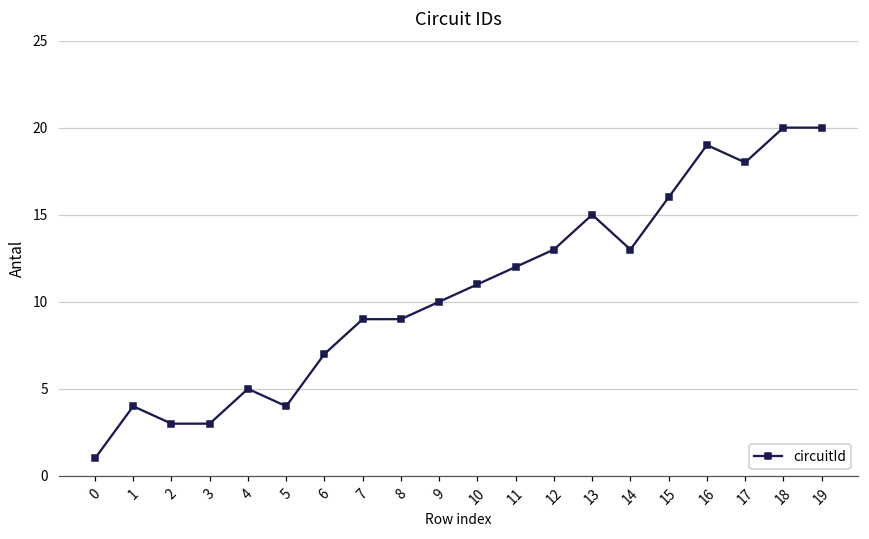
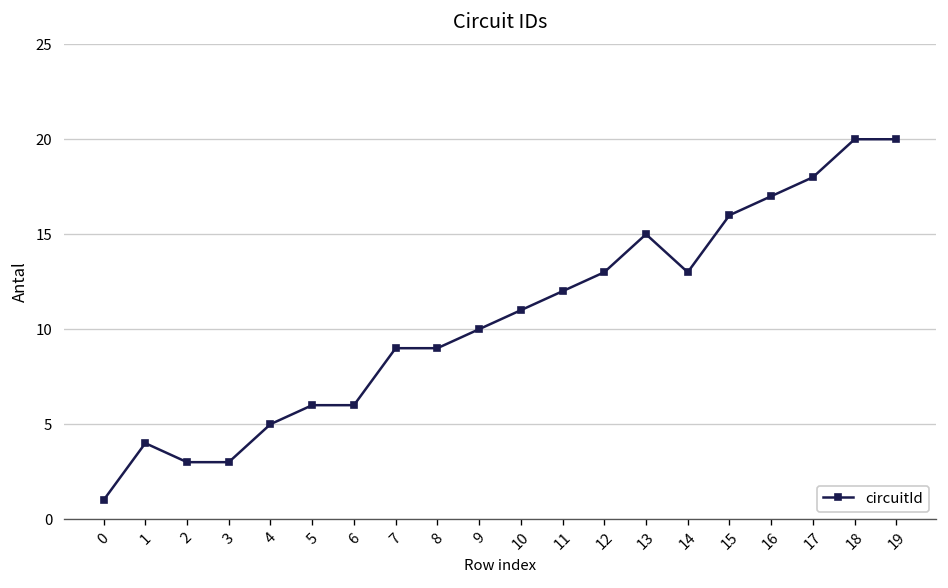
  {
    "0": 1,
    "1": 4,
    "2": 3,
    "3": 3,
    "4": 5,
-   "5": 4,
-   "6": 7,
+   "5": 6,
+   "6": 6,
    "7": 9,
    "8": 9,
    "9": 10,
    "10": 11,
    "11": 12,
    "12": 13,
    "13": 15,
    "14": 13,
    "15": 16,
-   "16": 19,
+   "16": 17,
    "17": 18,
    "18": 20,
    "19": 20
  }
